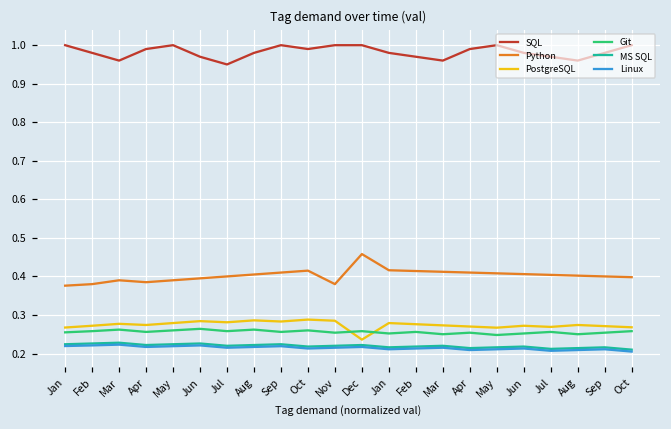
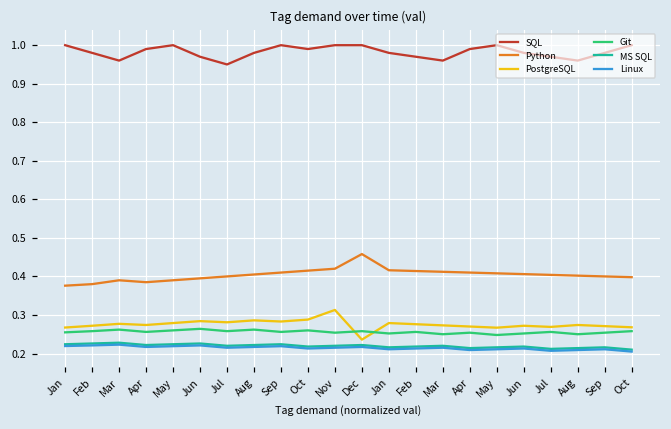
  {
    "SQL": {
      "Nov": 1.00,
      "Dec": 1.00
    },
    "Python": {
-     "Nov": 0.38,
+     "Nov": 0.42,
      "Dec": 0.46
    },
    "PostgreSQL": {
-     "Nov": 0.29,
+     "Nov": 0.31,
      "Dec": 0.24
    }
  }
